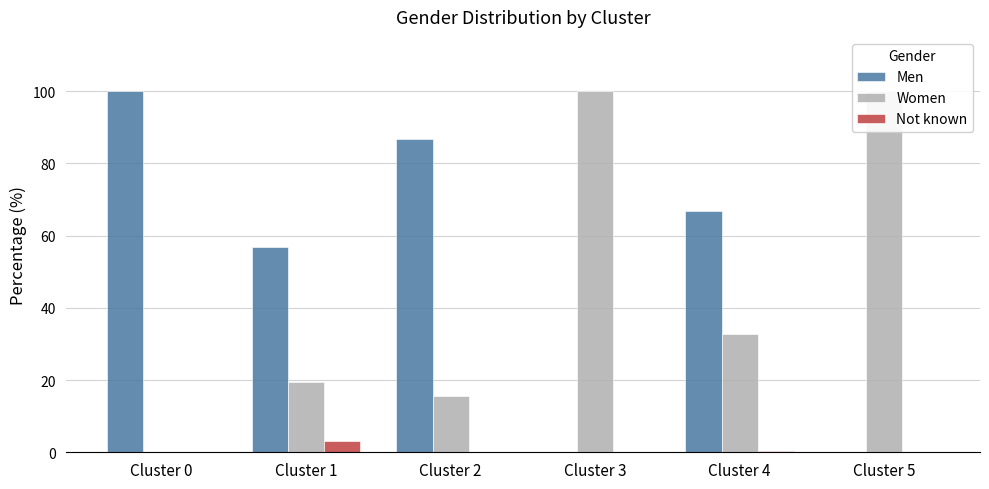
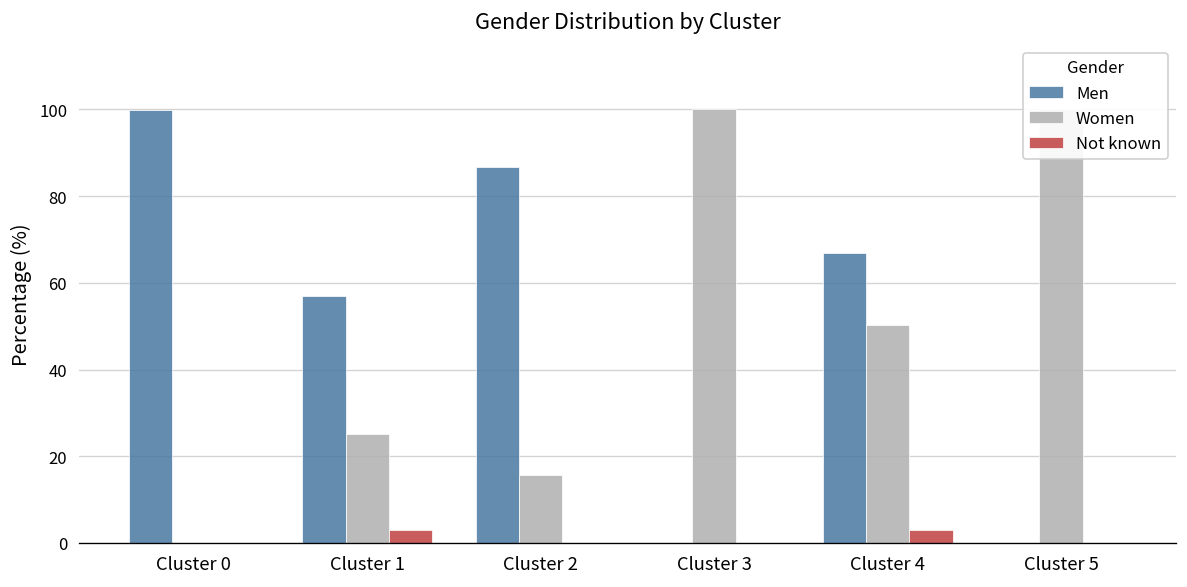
  {
    "Men": {
      "Cluster 0": 100,
      "Cluster 1": 57,
      "Cluster 2": 87,
      "Cluster 3": 0,
      "Cluster 4": 67,
      "Cluster 5": 0
    },
    "Women": {
      "Cluster 0": 0,
-     "Cluster 1": 19,
+     "Cluster 1": 25,
      "Cluster 2": 16,
      "Cluster 3": 100,
-     "Cluster 4": 33
+     "Cluster 4": 50
    },
    "Not known": {
      "Cluster 1": 3,
      "Cluster 2": 0,
      "Cluster 3": 0,
-     "Cluster 4": 0,
+     "Cluster 4": 3,
      "Cluster 5": 0
    }
  }
